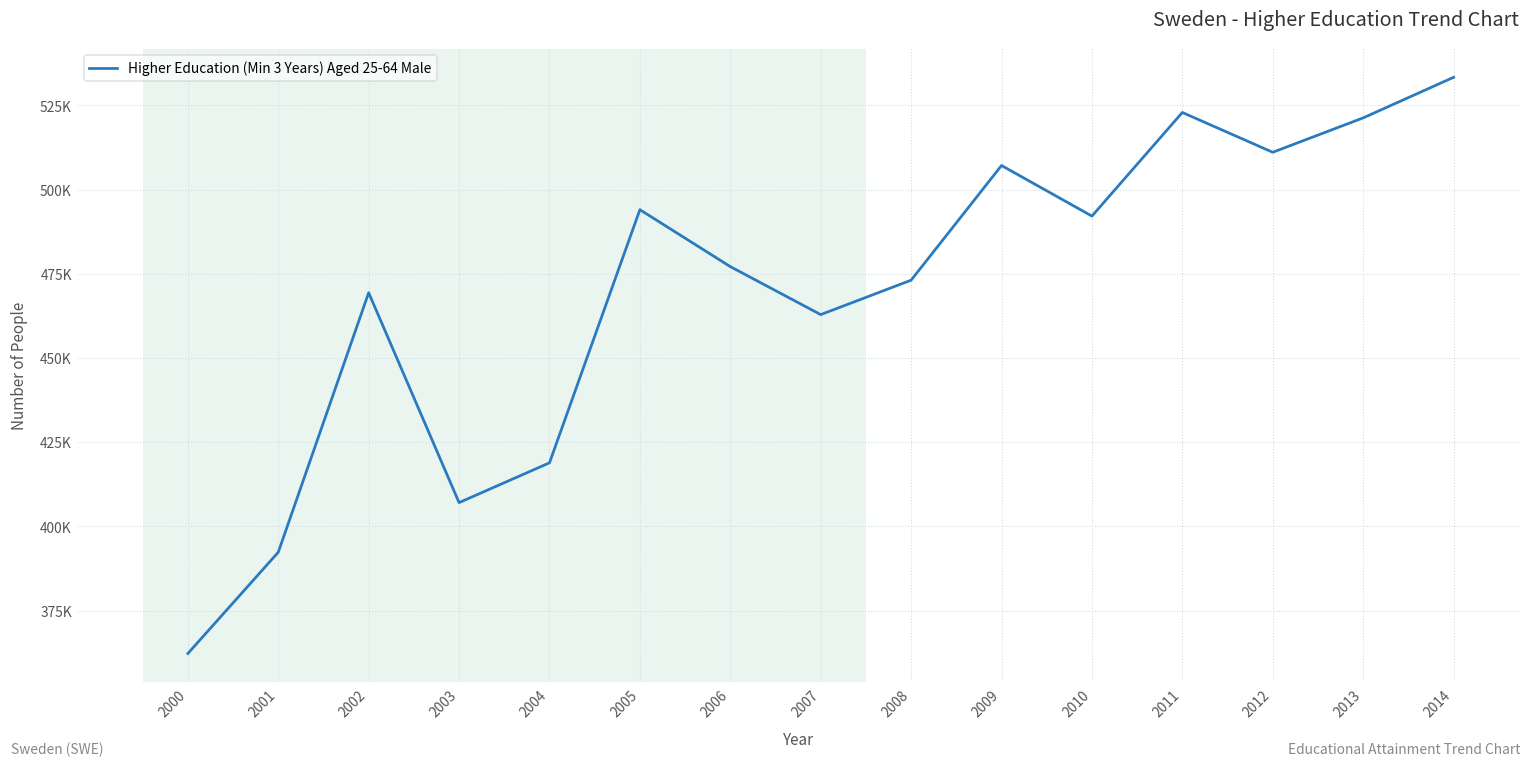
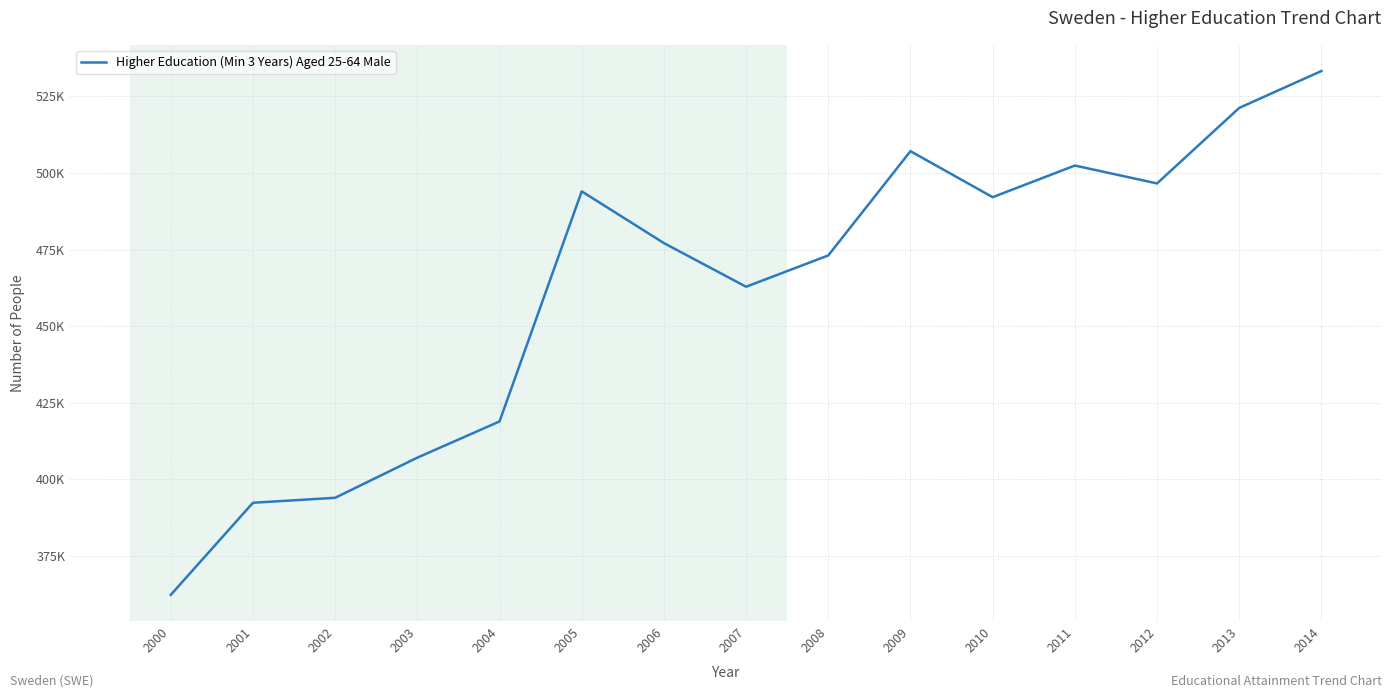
  {
    "2000": 362000,
    "2001": 392000,
-   "2002": 469000,
+   "2002": 394000,
    "2003": 407000,
    "2004": 419000,
    "2005": 494000,
    "2006": 477000,
    "2007": 463000,
    "2008": 473000,
    "2009": 507000,
    "2010": 492000,
-   "2011": 523000,
-   "2012": 511000,
+   "2011": 502000,
+   "2012": 497000,
    "2013": 521000,
    "2014": 533000
  }
